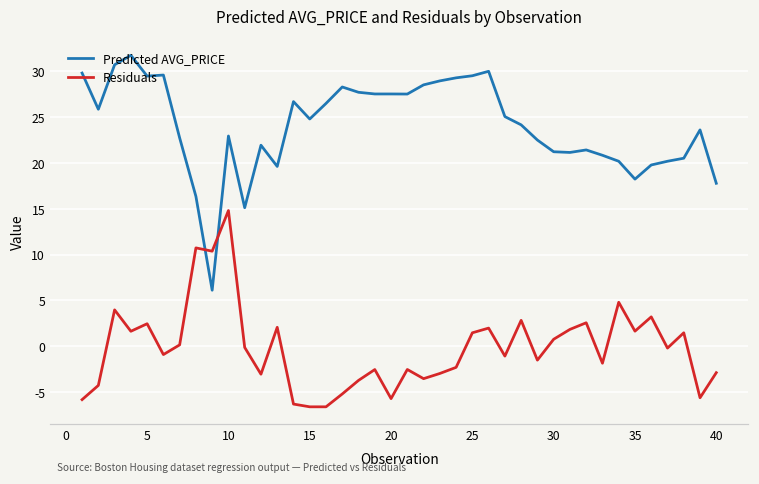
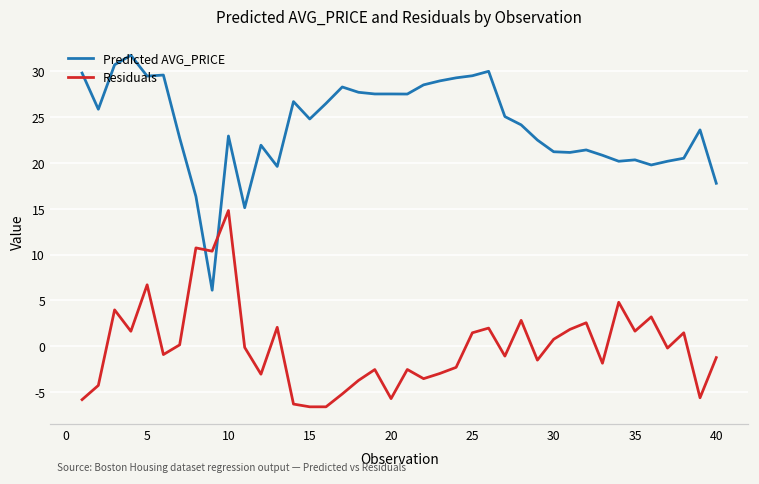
  {
    "Predicted AVG_PRICE": {
      "5": 29,
      "10": 23,
      "15": 25,
      "20": 28,
      "25": 30,
      "30": 21,
-     "35": 18,
+     "35": 20,
      "40": 18
    },
    "Residuals": {
-     "5": 2,
+     "5": 7,
      "10": 15,
      "15": -7,
      "20": -6,
      "25": 1,
      "30": 1,
      "35": 2,
-     "40": -3
+     "40": -1
    }
  }
